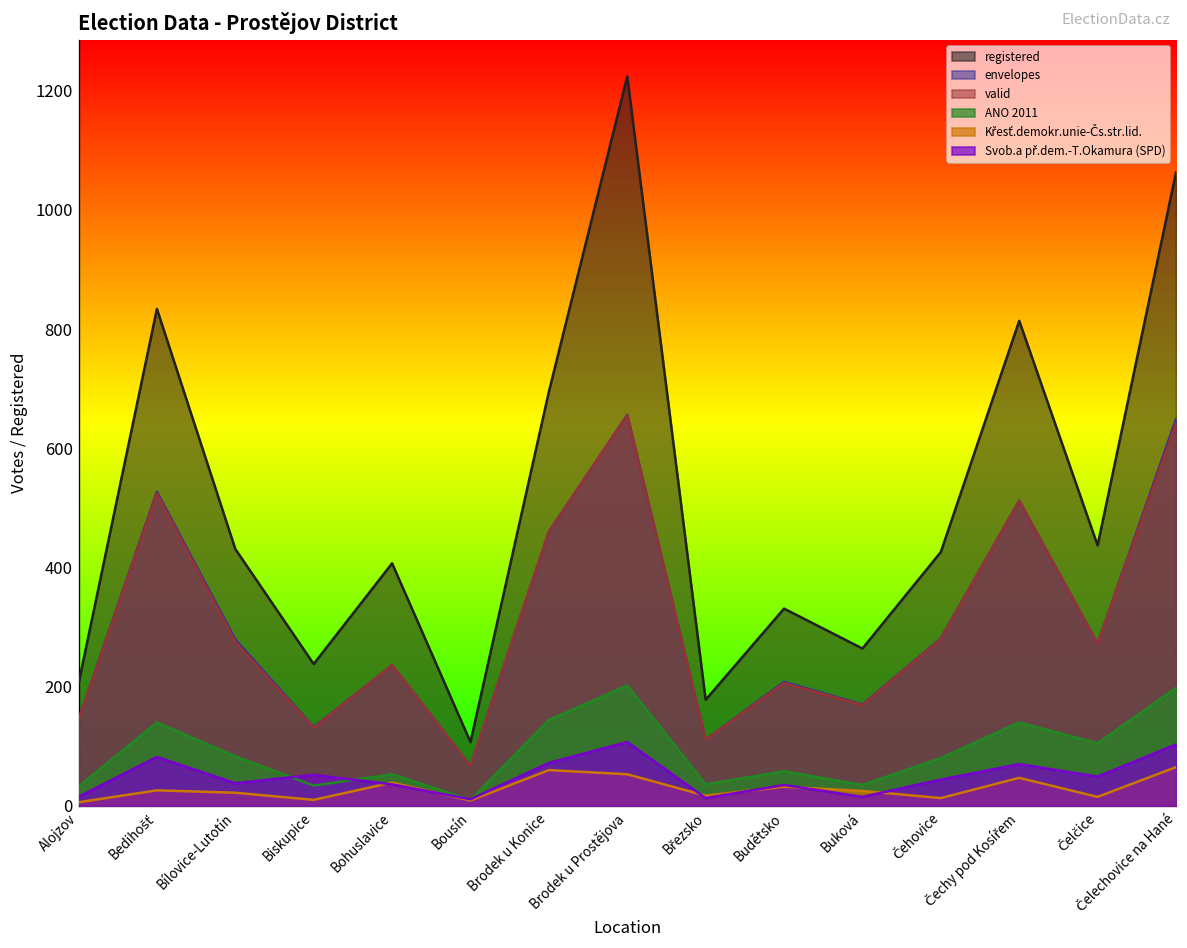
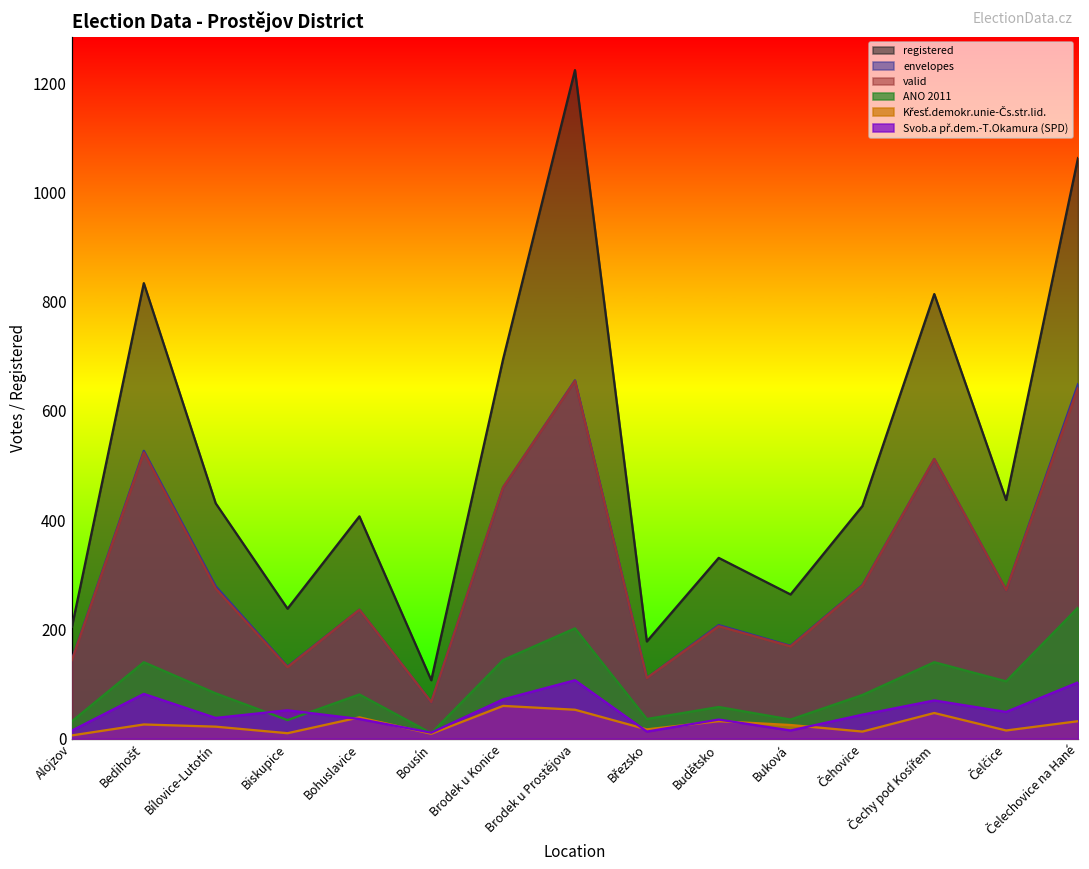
  {
    "registered": {
      "Alojzov": 210,
      "Bedihošť": 830,
      "Bílovice-Lutotín": 430,
      "Biskupice": 240,
      "Bohuslavice": 410,
      "Bousín": 110,
      "Brodek u Konice": 700,
      "Brodek u Prostějova": 1220,
      "Březsko": 180,
      "Budětsko": 330,
      "Buková": 260,
      "Čehovice": 430,
      "Čechy pod Kosířem": 810,
      "Čelčice": 440,
      "Čelechovice na Hané": 1060
    },
    "envelopes": {
      "Čelechovice na Hané": 650
    },
    "valid": {
      "Čelechovice na Hané": 640
    },
    "ANO 2011": {
      "Alojzov": 30,
      "Bedihošť": 140,
      "Bílovice-Lutotín": 80,
      "Biskupice": 30,
-     "Bohuslavice": 50,
+     "Bohuslavice": 80,
      "Brodek u Konice": 140,
      "Brodek u Prostějova": 200,
      "Březsko": 40,
      "Budětsko": 60,
      "Buková": 40,
      "Čehovice": 80,
      "Čechy pod Kosířem": 140,
      "Čelčice": 110,
-     "Čelechovice na Hané": 200
+     "Čelechovice na Hané": 240
    },
    "Křesť.demokr.unie-Čs.str.lid.": {
      "Alojzov": 10,
      "Bedihošť": 30,
      "Bílovice-Lutotín": 20,
      "Biskupice": 10,
      "Brodek u Konice": 60,
      "Brodek u Prostějova": 50,
      "Buková": 30,
      "Čehovice": 10,
      "Čechy pod Kosířem": 50,
      "Čelčice": 20,
-     "Čelechovice na Hané": 70
+     "Čelechovice na Hané": 30
    },
    "Svob.a př.dem.-T.Okamura (SPD)": {
      "Alojzov": 20,
      "Bedihošť": 80,
      "Bílovice-Lutotín": 40,
      "Biskupice": 50,
      "Brodek u Konice": 70,
      "Brodek u Prostějova": 110,
      "Buková": 20,
      "Čehovice": 40,
      "Čechy pod Kosířem": 70,
      "Čelčice": 50,
      "Čelechovice na Hané": 100
    }
  }
